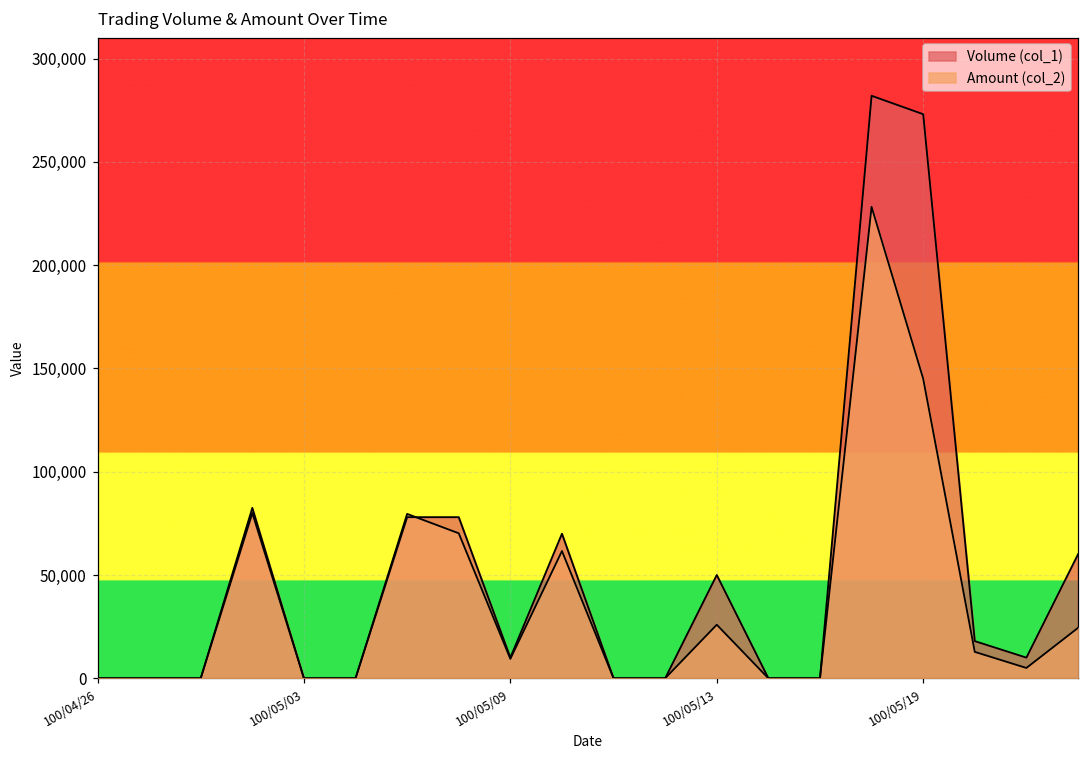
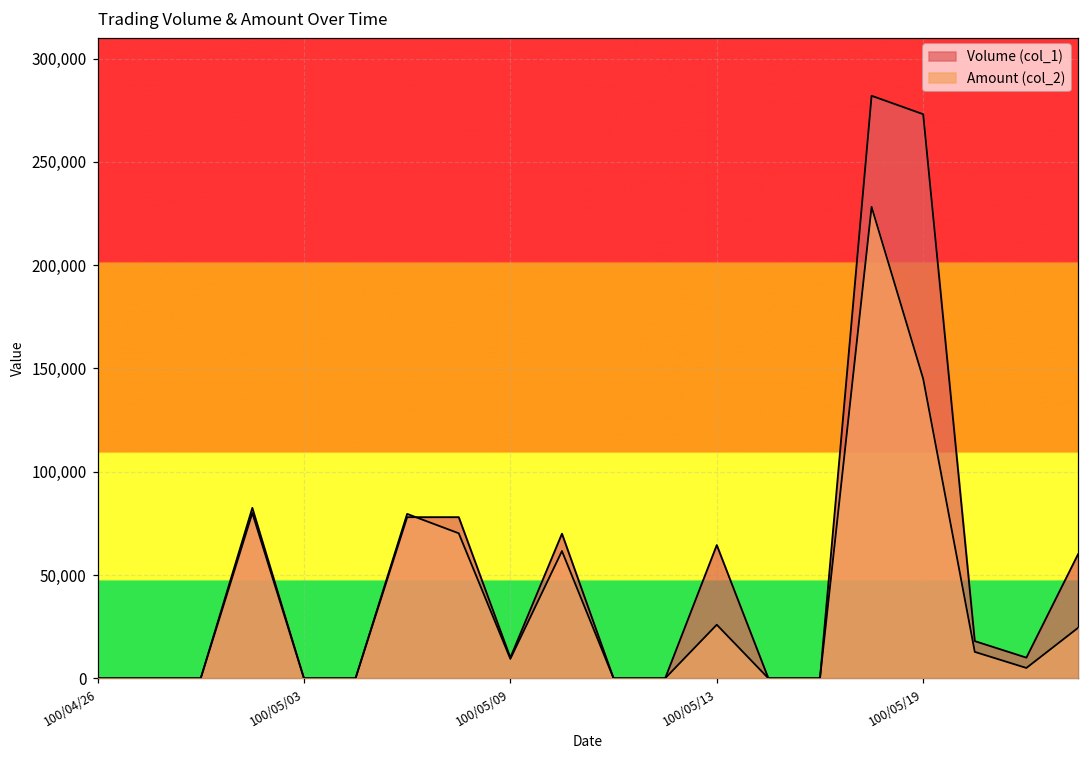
  {
    "Volume (col_1)": {
-     "100/05/13": "50,000",
+     "100/05/13": "64,000",
      "100/05/19": "273,000"
    },
    "Amount (col_2)": {
      "100/05/13": "26,000",
      "100/05/19": "145,000"
    }
  }
